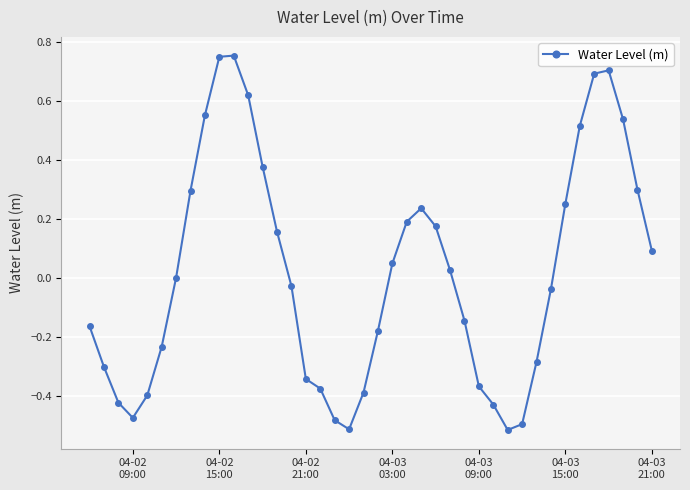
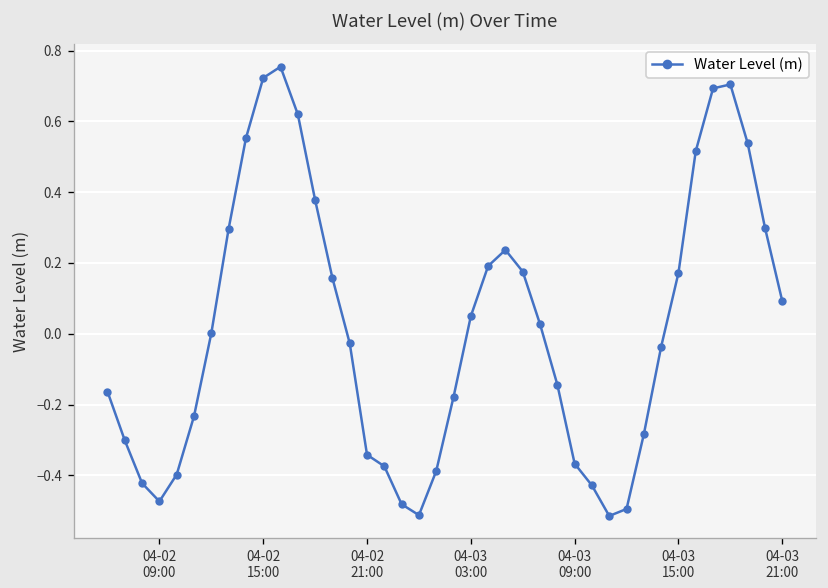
  {
    "04-02 09:00": -0.47,
-   "04-02 15:00": 0.75,
+   "04-02 15:00": 0.72,
    "04-02 21:00": -0.34,
    "04-03 03:00": 0.05,
    "04-03 09:00": -0.37,
-   "04-03 15:00": 0.25,
+   "04-03 15:00": 0.17,
    "04-03 21:00": 0.09
  }
